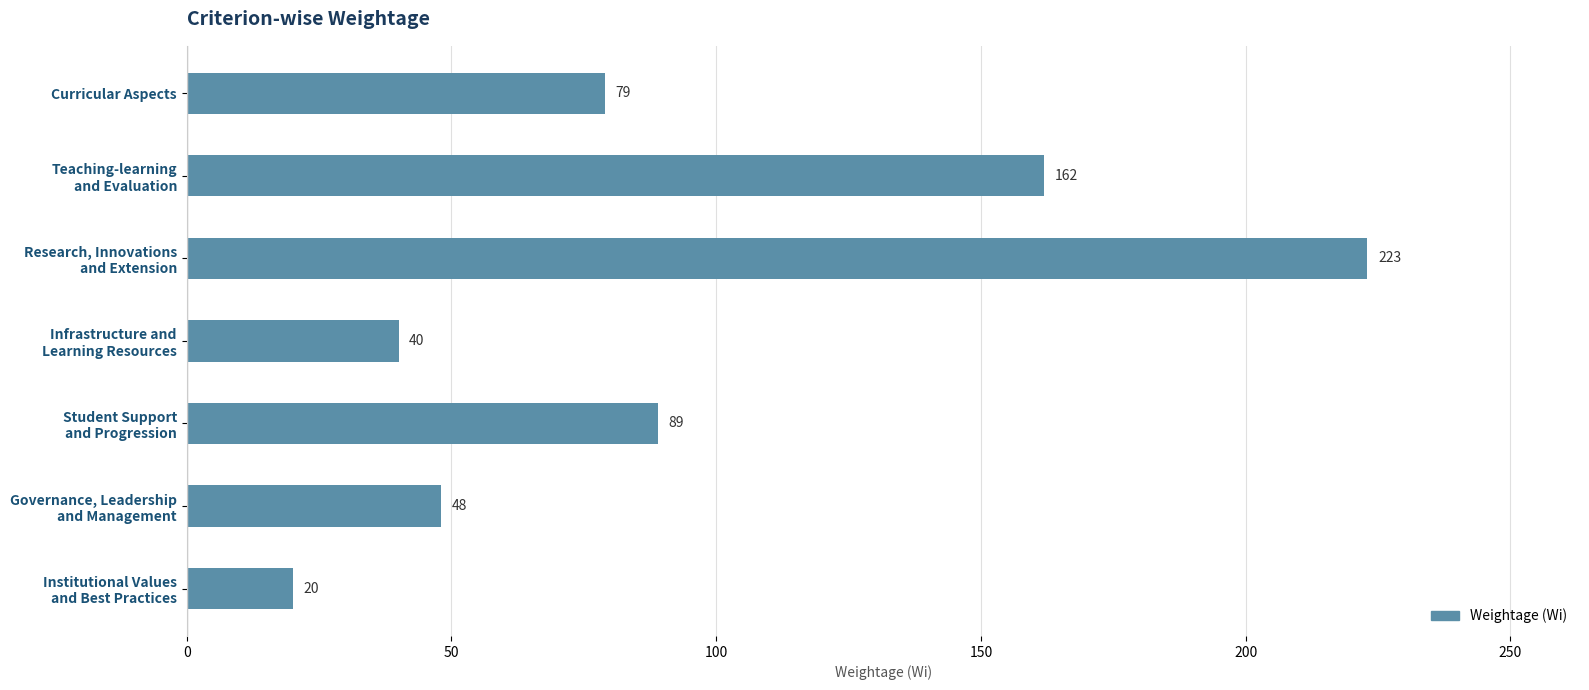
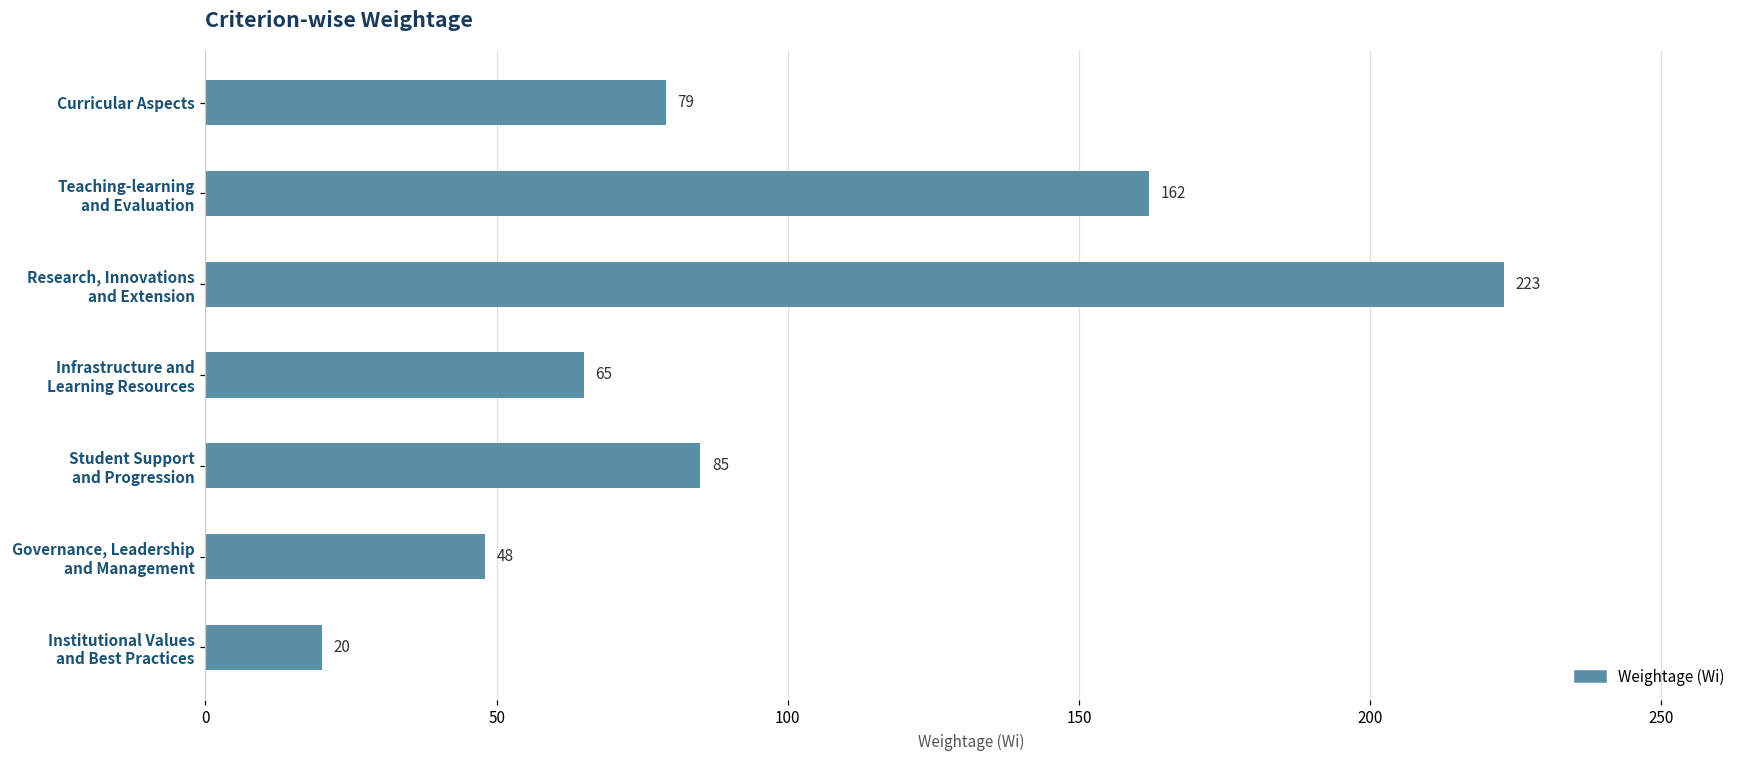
  {
    "Curricular Aspects": 79,
    "Teaching-learning and Evaluation": 162,
    "Research, Innovations and Extension": 223,
-   "Infrastructure and Learning Resources": 40,
-   "Student Support and Progression": 89,
+   "Infrastructure and Learning Resources": 65,
+   "Student Support and Progression": 85,
    "Governance, Leadership and Management": 48,
    "Institutional Values and Best Practices": 20
  }
